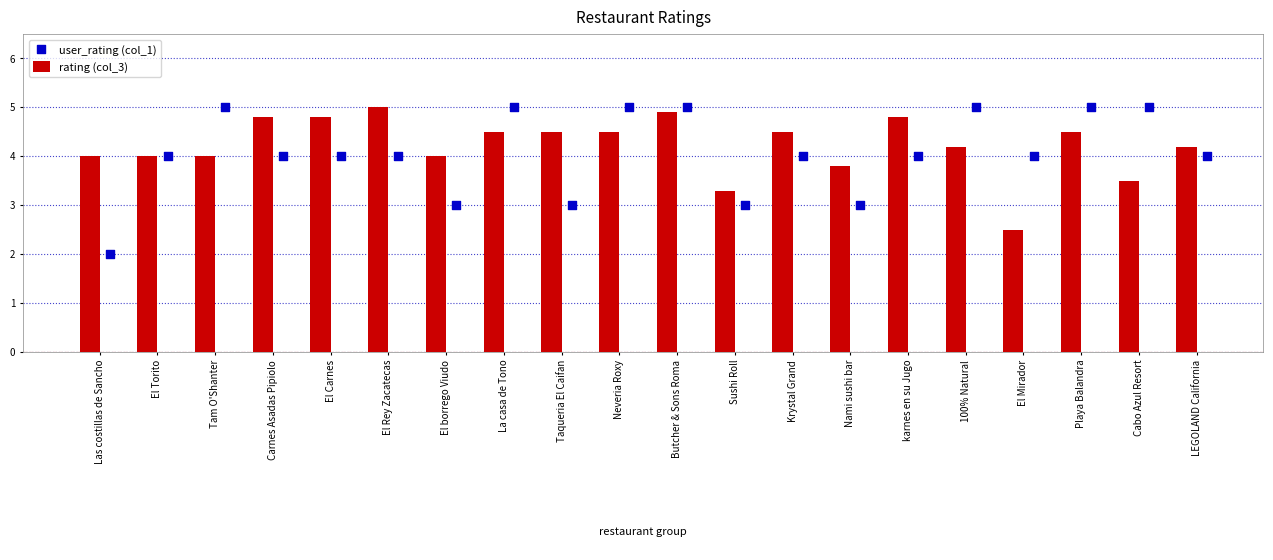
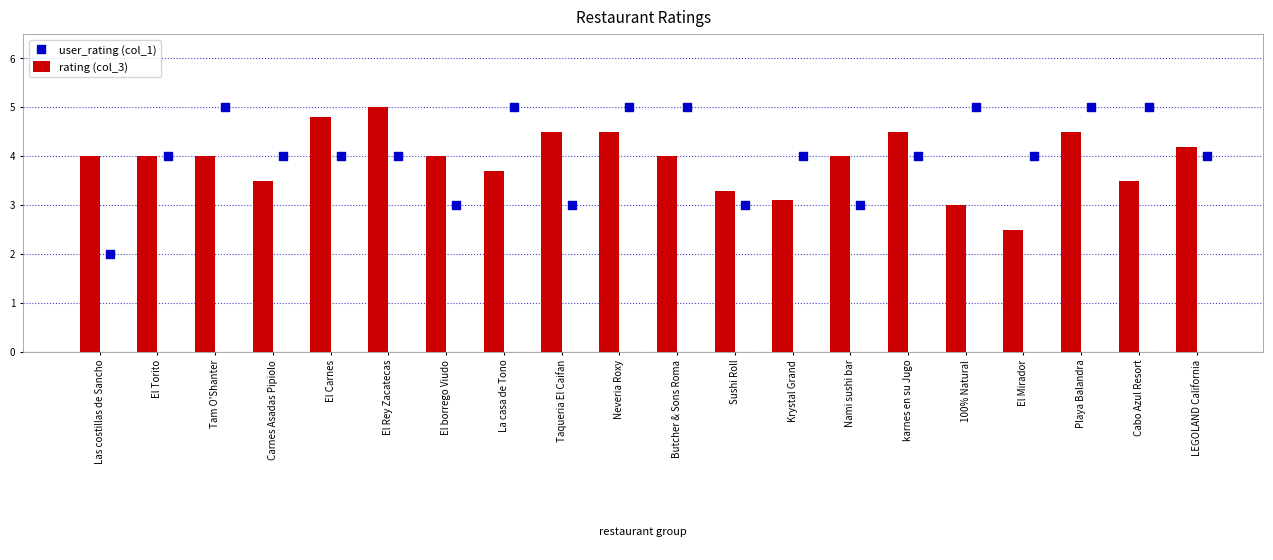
  {
    "rating (col_3)": {
      "Las costillas de Sancho": 4.0,
      "El Torito": 4.0,
      "Tam O'Shanter": 4.0,
-     "Carnes Asadas Pipiolo": 4.8,
+     "Carnes Asadas Pipiolo": 3.5,
      "El Carnes": 4.8,
      "El Rey Zacatecas": 5.0,
      "El borrego Viudo": 4.0,
-     "La casa de Tono": 4.5,
+     "La casa de Tono": 3.7,
      "Taqueria El Caifan": 4.5,
      "Neveria Roxy": 4.5,
-     "Butcher & Sons Roma": 4.9,
+     "Butcher & Sons Roma": 4.0,
      "Sushi Roll": 3.3,
-     "Krystal Grand": 4.5,
-     "Nami sushi bar": 3.8,
-     "karnes en su Jugo": 4.8,
-     "100% Natural": 4.2,
+     "Krystal Grand": 3.1,
+     "Nami sushi bar": 4.0,
+     "karnes en su Jugo": 4.5,
+     "100% Natural": 3.0,
      "El Mirador": 2.5,
      "Playa Balandra": 4.5,
      "Cabo Azul Resort": 3.5,
      "LEGOLAND California": 4.2
    }
  }
